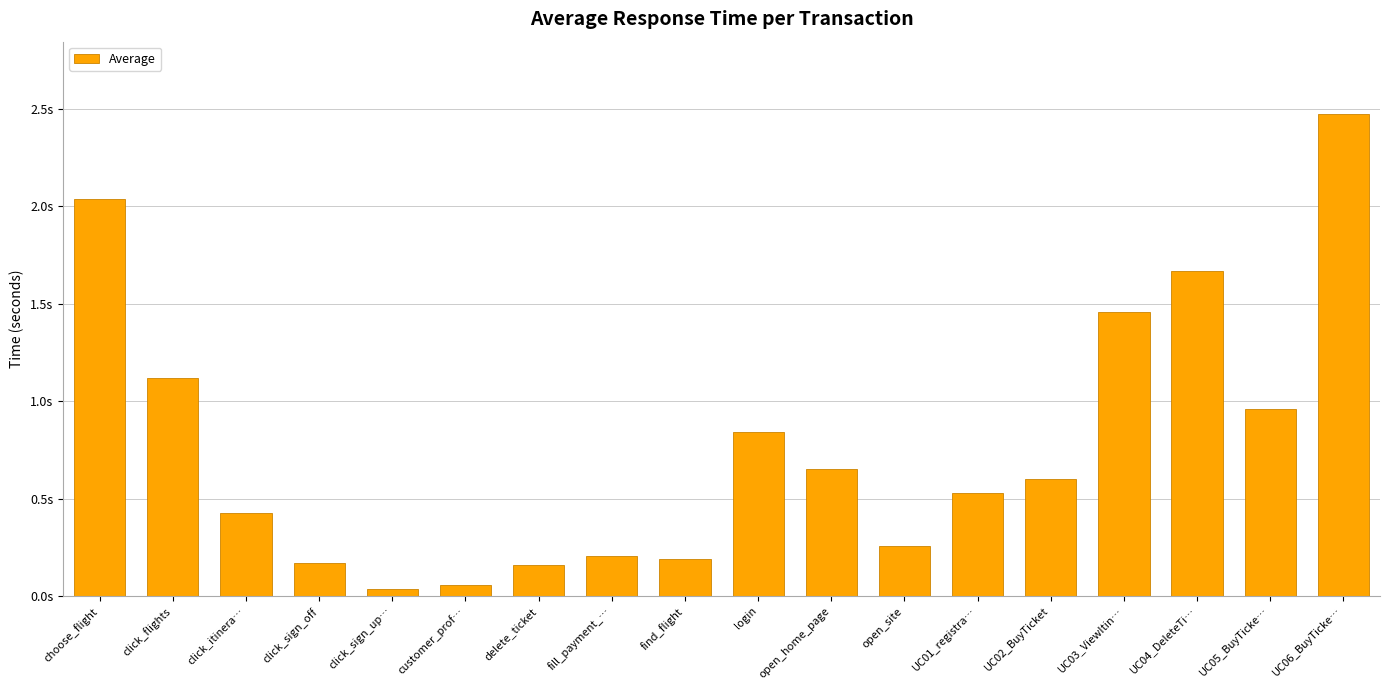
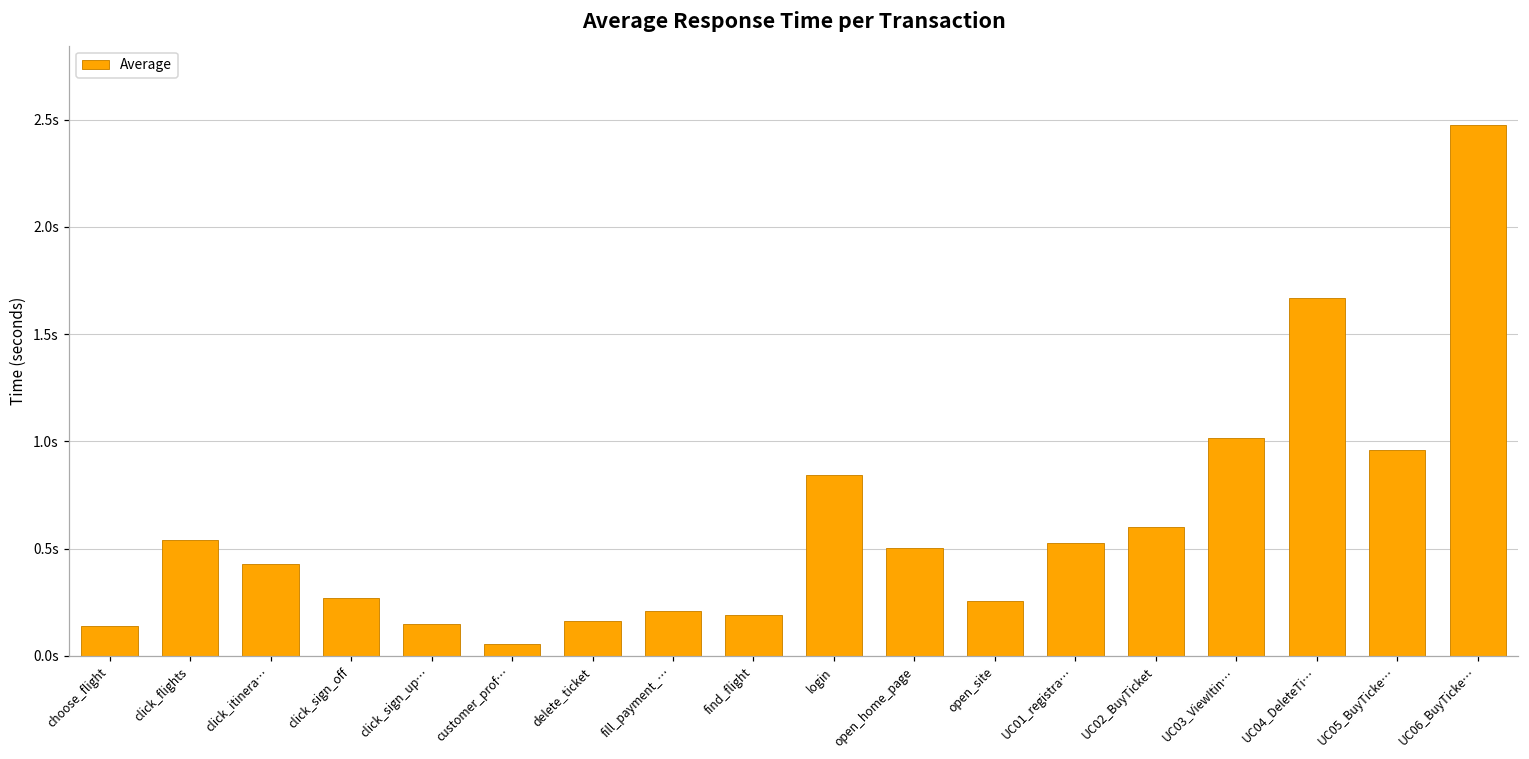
  {
-   "choose_flight": "2.04s",
-   "click_flights": "1.12s",
+   "choose_flight": "0.14s",
+   "click_flights": "0.54s",
    "click_itinera…": "0.43s",
-   "click_sign_off": "0.17s",
-   "click_sign_up…": "0.04s",
+   "click_sign_off": "0.27s",
+   "click_sign_up…": "0.15s",
    "customer_prof…": "0.06s",
    "delete_ticket": "0.16s",
    "fill_payment_…": "0.21s",
    "find_flight": "0.19s",
    "login": "0.84s",
-   "open_home_page": "0.65s",
+   "open_home_page": "0.50s",
    "open_site": "0.26s",
    "UC01_registra…": "0.53s",
    "UC02_BuyTicket": "0.60s",
-   "UC03_ViewItin…": "1.46s",
+   "UC03_ViewItin…": "1.01s",
    "UC04_DeleteTi…": "1.67s",
    "UC05_BuyTicke…": "0.96s",
    "UC06_BuyTicke…": "2.47s"
  }
